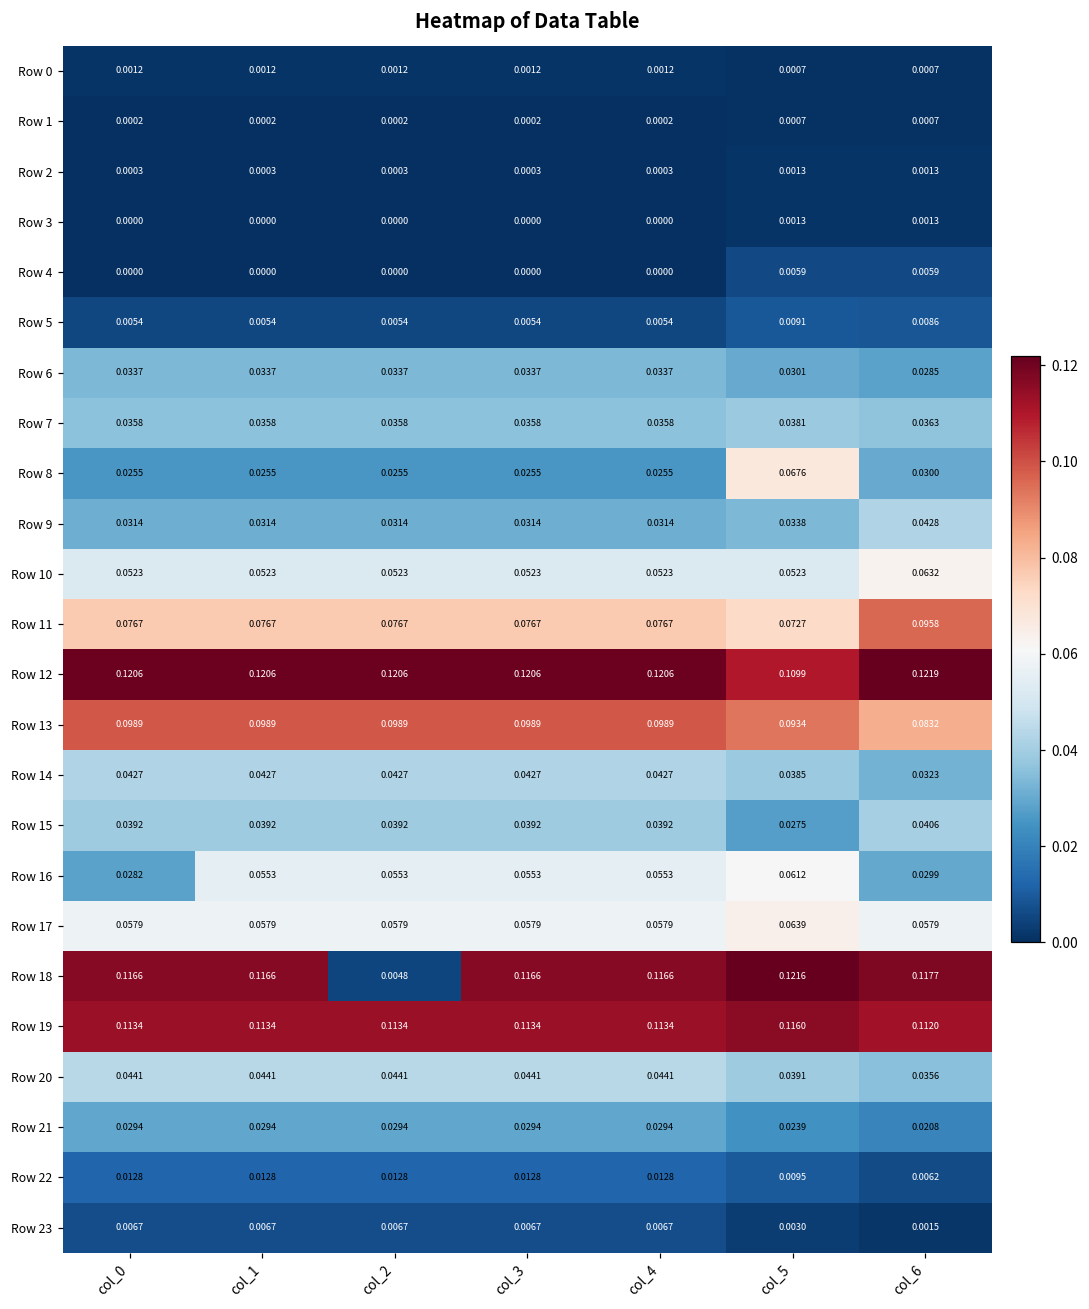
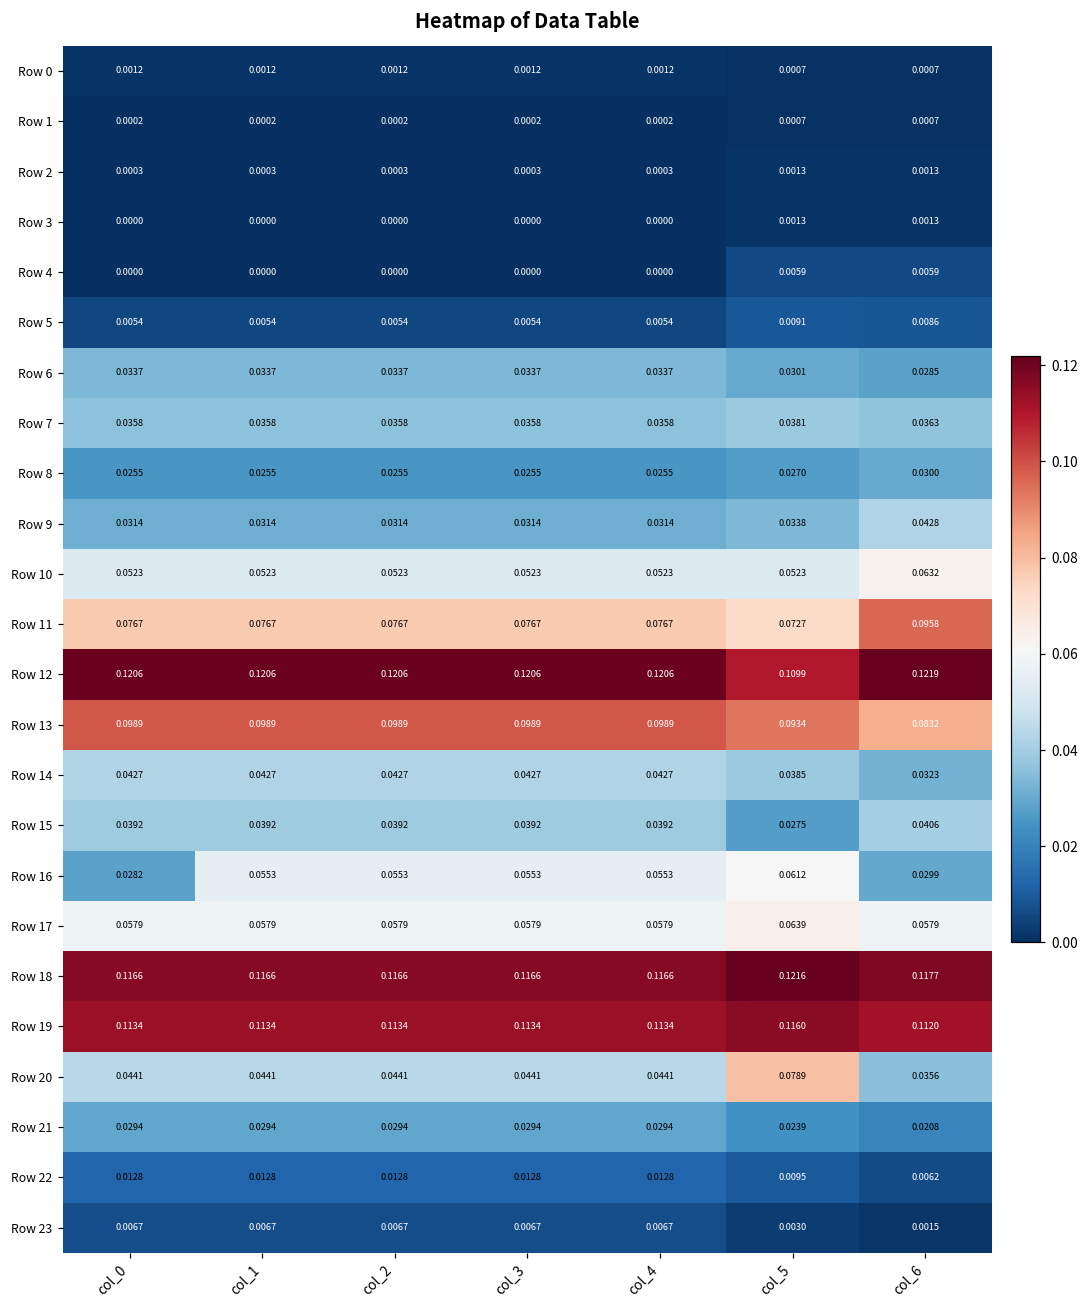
  {
    "Row 0": {
      "col_0": 0.0012,
      "col_1": 0.0012,
      "col_2": 0.0012,
      "col_3": 0.0012,
      "col_4": 0.0012,
      "col_5": 0.0007,
      "col_6": 0.0007
    },
    "Row 1": {
      "col_0": 0.0002,
      "col_1": 0.0002,
      "col_2": 0.0002,
      "col_3": 0.0002,
      "col_4": 0.0002,
      "col_5": 0.0007,
      "col_6": 0.0007
    },
    "Row 2": {
      "col_0": 0.0003,
      "col_1": 0.0003,
      "col_2": 0.0003,
      "col_3": 0.0003,
      "col_4": 0.0003,
      "col_5": 0.0013,
      "col_6": 0.0013
    },
    "Row 3": {
      "col_0": 0.0000,
      "col_1": 0.0000,
      "col_2": 0.0000,
      "col_3": 0.0000,
      "col_4": 0.0000,
      "col_5": 0.0013,
      "col_6": 0.0013
    },
    "Row 4": {
      "col_0": 0.0000,
      "col_1": 0.0000,
      "col_2": 0.0000,
      "col_3": 0.0000,
      "col_4": 0.0000,
      "col_5": 0.0059,
      "col_6": 0.0059
    },
    "Row 5": {
      "col_0": 0.0054,
      "col_1": 0.0054,
      "col_2": 0.0054,
      "col_3": 0.0054,
      "col_4": 0.0054,
      "col_5": 0.0091,
      "col_6": 0.0086
    },
    "Row 6": {
      "col_0": 0.0337,
      "col_1": 0.0337,
      "col_2": 0.0337,
      "col_3": 0.0337,
      "col_4": 0.0337,
      "col_5": 0.0301,
      "col_6": 0.0285
    },
    "Row 7": {
      "col_0": 0.0358,
      "col_1": 0.0358,
      "col_2": 0.0358,
      "col_3": 0.0358,
      "col_4": 0.0358,
      "col_5": 0.0381,
      "col_6": 0.0363
    },
    "Row 8": {
      "col_0": 0.0255,
      "col_1": 0.0255,
      "col_2": 0.0255,
      "col_3": 0.0255,
      "col_4": 0.0255,
-     "col_5": 0.0676,
+     "col_5": 0.0270,
      "col_6": 0.0300
    },
    "Row 9": {
      "col_0": 0.0314,
      "col_1": 0.0314,
      "col_2": 0.0314,
      "col_3": 0.0314,
      "col_4": 0.0314,
      "col_5": 0.0338,
      "col_6": 0.0428
    },
    "Row 10": {
      "col_0": 0.0523,
      "col_1": 0.0523,
      "col_2": 0.0523,
      "col_3": 0.0523,
      "col_4": 0.0523,
      "col_5": 0.0523,
      "col_6": 0.0632
    },
    "Row 11": {
      "col_0": 0.0767,
      "col_1": 0.0767,
      "col_2": 0.0767,
      "col_3": 0.0767,
      "col_4": 0.0767,
      "col_5": 0.0727,
      "col_6": 0.0958
    },
    "Row 12": {
      "col_0": 0.1206,
      "col_1": 0.1206,
      "col_2": 0.1206,
      "col_3": 0.1206,
      "col_4": 0.1206,
      "col_5": 0.1099,
      "col_6": 0.1219
    },
    "Row 13": {
      "col_0": 0.0989,
      "col_1": 0.0989,
      "col_2": 0.0989,
      "col_3": 0.0989,
      "col_4": 0.0989,
      "col_5": 0.0934,
      "col_6": 0.0832
    },
    "Row 14": {
      "col_0": 0.0427,
      "col_1": 0.0427,
      "col_2": 0.0427,
      "col_3": 0.0427,
      "col_4": 0.0427,
      "col_5": 0.0385,
      "col_6": 0.0323
    },
    "Row 15": {
      "col_0": 0.0392,
      "col_1": 0.0392,
      "col_2": 0.0392,
      "col_3": 0.0392,
      "col_4": 0.0392,
      "col_5": 0.0275,
      "col_6": 0.0406
    },
    "Row 16": {
      "col_0": 0.0282,
      "col_1": 0.0553,
      "col_2": 0.0553,
      "col_3": 0.0553,
      "col_4": 0.0553,
      "col_5": 0.0612,
      "col_6": 0.0299
    },
    "Row 17": {
      "col_0": 0.0579,
      "col_1": 0.0579,
      "col_2": 0.0579,
      "col_3": 0.0579,
      "col_4": 0.0579,
      "col_5": 0.0639,
      "col_6": 0.0579
    },
    "Row 18": {
      "col_0": 0.1166,
      "col_1": 0.1166,
-     "col_2": 0.0048,
+     "col_2": 0.1166,
      "col_3": 0.1166,
      "col_4": 0.1166,
      "col_5": 0.1216,
      "col_6": 0.1177
    },
    "Row 19": {
      "col_0": 0.1134,
      "col_1": 0.1134,
      "col_2": 0.1134,
      "col_3": 0.1134,
      "col_4": 0.1134,
      "col_5": 0.1160,
      "col_6": 0.1120
    },
    "Row 20": {
      "col_0": 0.0441,
      "col_1": 0.0441,
      "col_2": 0.0441,
      "col_3": 0.0441,
      "col_4": 0.0441,
-     "col_5": 0.0391,
+     "col_5": 0.0789,
      "col_6": 0.0356
    },
    "Row 21": {
      "col_0": 0.0294,
      "col_1": 0.0294,
      "col_2": 0.0294,
      "col_3": 0.0294,
      "col_4": 0.0294,
      "col_5": 0.0239,
      "col_6": 0.0208
    },
    "Row 22": {
      "col_0": 0.0128,
      "col_1": 0.0128,
      "col_2": 0.0128,
      "col_3": 0.0128,
      "col_4": 0.0128,
      "col_5": 0.0095,
      "col_6": 0.0062
    },
    "Row 23": {
      "col_0": 0.0067,
      "col_1": 0.0067,
      "col_2": 0.0067,
      "col_3": 0.0067,
      "col_4": 0.0067,
      "col_5": 0.0030,
      "col_6": 0.0015
    }
  }
